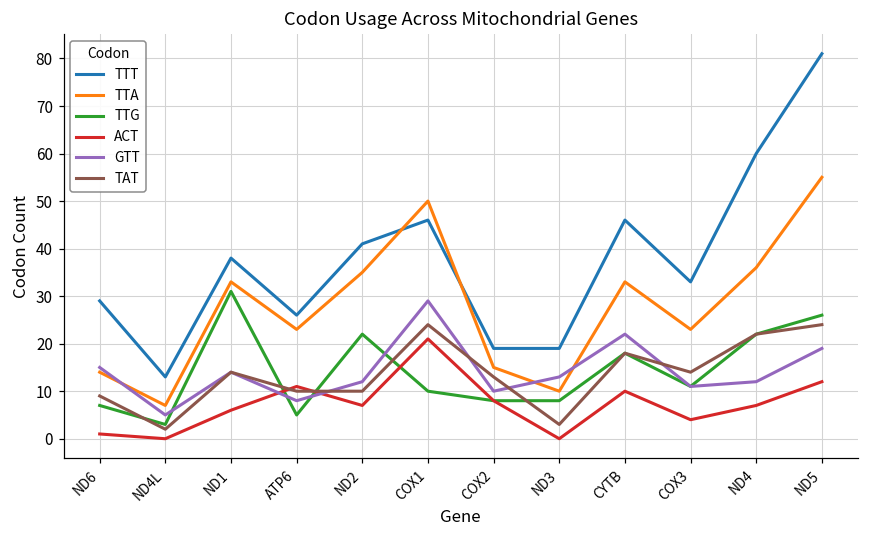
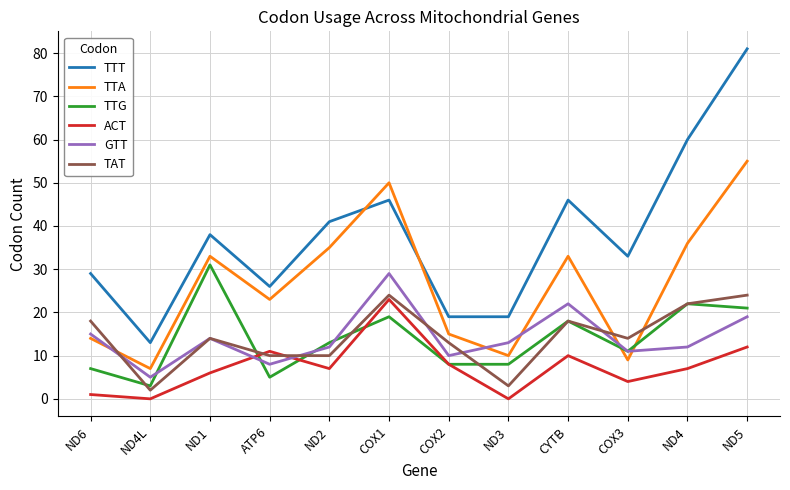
  {
    "TTT": {
      "ND6": 29,
      "ND4L": 13,
      "ND1": 38,
      "ATP6": 26,
      "ND2": 41,
      "COX1": 46,
      "COX2": 19,
      "ND3": 19,
      "CYTB": 46,
      "COX3": 33,
      "ND4": 60,
      "ND5": 81
    },
    "TTA": {
      "ND6": 14,
      "ND4L": 7,
      "ND1": 33,
      "ATP6": 23,
      "ND2": 35,
      "COX1": 50,
      "COX2": 15,
      "ND3": 10,
      "CYTB": 33,
-     "COX3": 23,
+     "COX3": 9,
      "ND4": 36,
      "ND5": 55
    },
    "TTG": {
      "ND6": 7,
      "ND4L": 3,
      "ND1": 31,
      "ATP6": 5,
-     "ND2": 22,
-     "COX1": 10,
+     "ND2": 13,
+     "COX1": 19,
      "ND3": 8,
-     "ND5": 26
+     "ND5": 21
    },
    "ACT": {
      "ND6": 1,
      "ND4L": 0,
      "ND1": 6,
      "ATP6": 11,
      "ND2": 7,
-     "COX1": 21,
+     "COX1": 23,
      "ND3": 0,
      "CYTB": 10,
      "COX3": 4,
      "ND4": 7,
      "ND5": 12
    },
    "GTT": {
      "ND6": 15,
      "ND4L": 5,
      "ATP6": 8,
      "ND2": 12,
      "COX1": 29,
      "COX2": 10,
      "ND3": 13,
      "CYTB": 22,
      "ND4": 12,
      "ND5": 19
    },
    "TAT": {
-     "ND6": 9,
+     "ND6": 18,
      "ND4L": 2,
      "ATP6": 10,
      "ND2": 10,
      "COX1": 24,
      "COX2": 13,
      "ND3": 3,
      "COX3": 14,
      "ND5": 24
    }
  }
